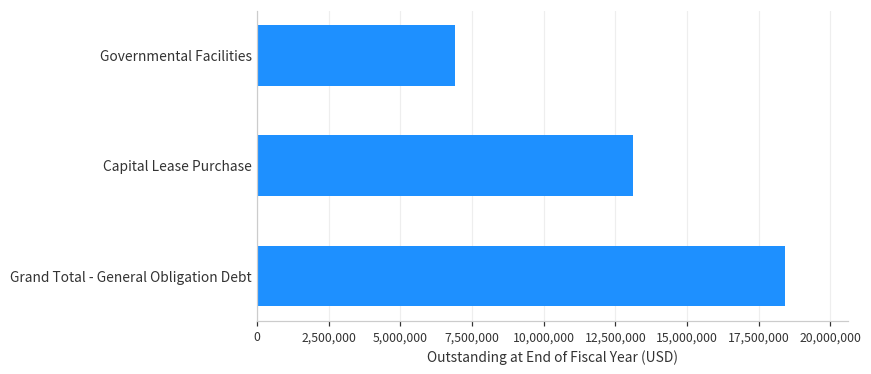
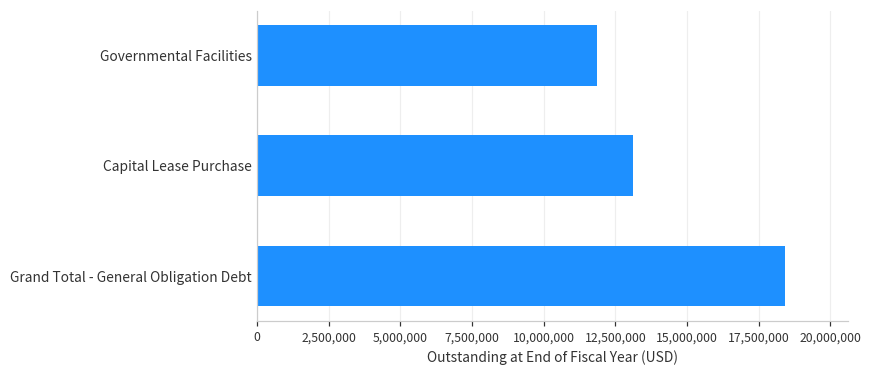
  {
-   "Governmental Facilities": "6,900,000",
+   "Governmental Facilities": "11,900,000",
    "Capital Lease Purchase": "13,100,000",
    "Grand Total - General Obligation Debt": "18,400,000"
  }
